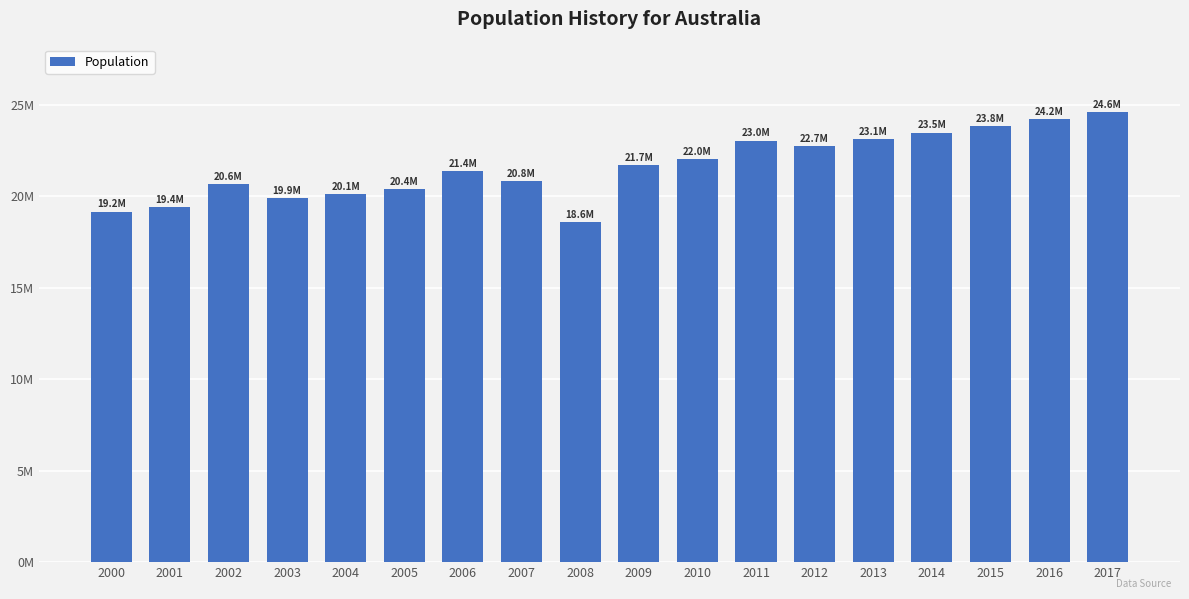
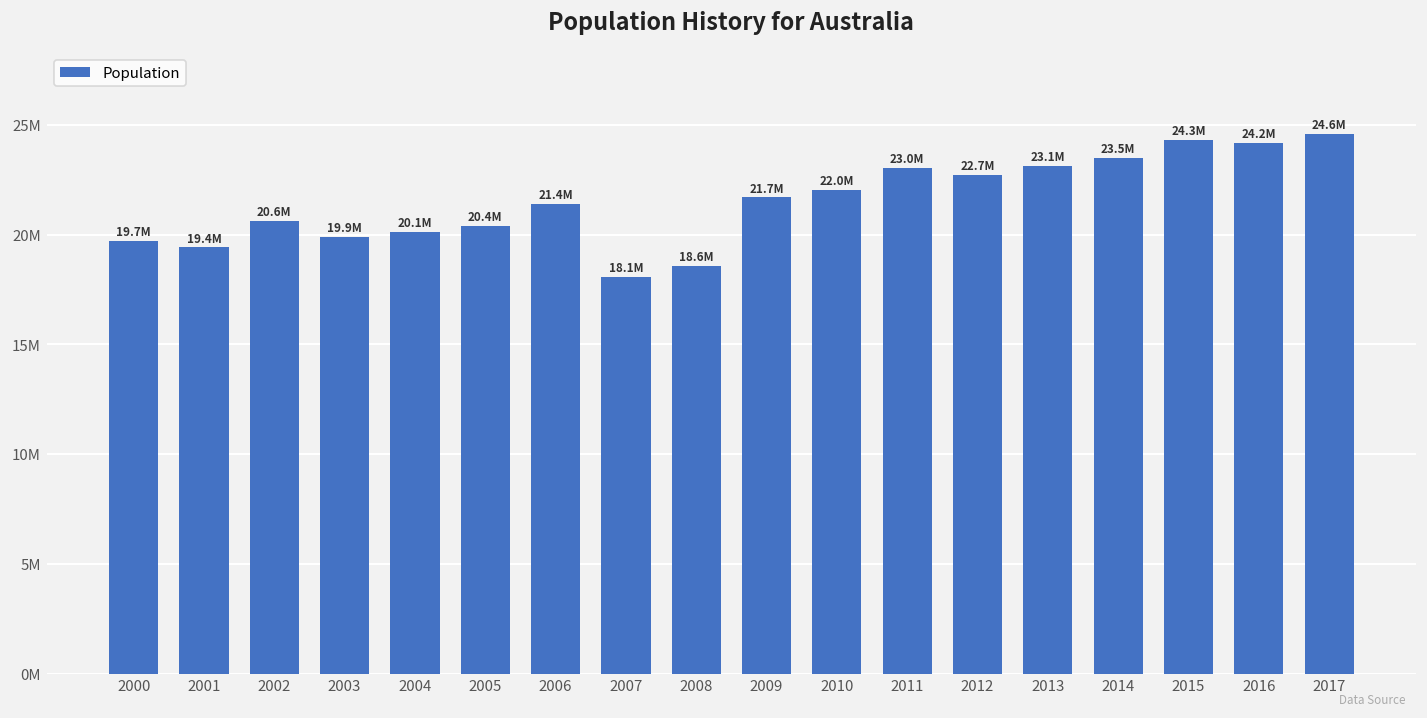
  {
-   "2000": "19.2M",
+   "2000": "19.7M",
    "2001": "19.4M",
    "2002": "20.6M",
    "2003": "19.9M",
    "2004": "20.1M",
    "2005": "20.4M",
    "2006": "21.4M",
-   "2007": "20.8M",
+   "2007": "18.1M",
    "2008": "18.6M",
    "2009": "21.7M",
    "2010": "22.0M",
    "2011": "23.0M",
    "2012": "22.7M",
    "2013": "23.1M",
    "2014": "23.5M",
-   "2015": "23.8M",
+   "2015": "24.3M",
    "2016": "24.2M",
    "2017": "24.6M"
  }
